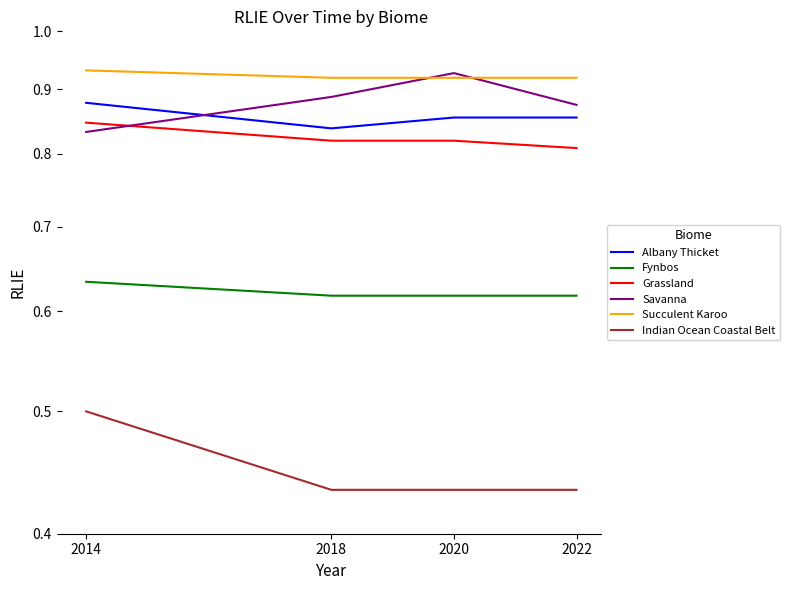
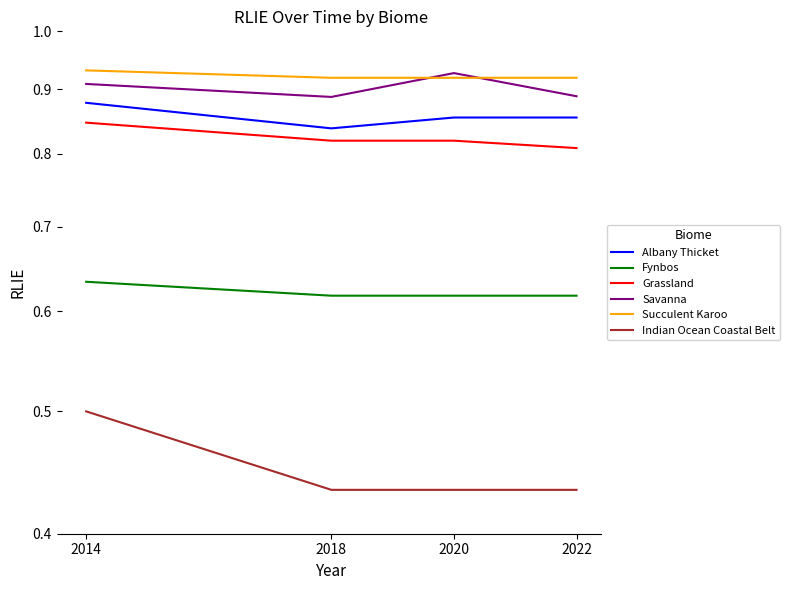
  {
    "Albany Thicket": {
      "2014": 0.88,
      "2018": 0.84,
      "2020": 0.85,
      "2022": 0.85
    },
    "Fynbos": {
      "2014": 0.63,
      "2018": 0.62,
      "2020": 0.62,
      "2022": 0.62
    },
    "Grassland": {
      "2014": 0.85,
      "2018": 0.82,
      "2020": 0.82,
      "2022": 0.81
    },
    "Savanna": {
-     "2014": 0.83,
+     "2014": 0.91,
      "2018": 0.89,
      "2020": 0.93,
-     "2022": 0.87
+     "2022": 0.89
    },
    "Succulent Karoo": {
      "2014": 0.93,
      "2018": 0.92,
      "2020": 0.92,
      "2022": 0.92
    },
    "Indian Ocean Coastal Belt": {
      "2014": 0.50,
      "2018": 0.433,
      "2020": 0.433,
      "2022": 0.433
    }
  }
